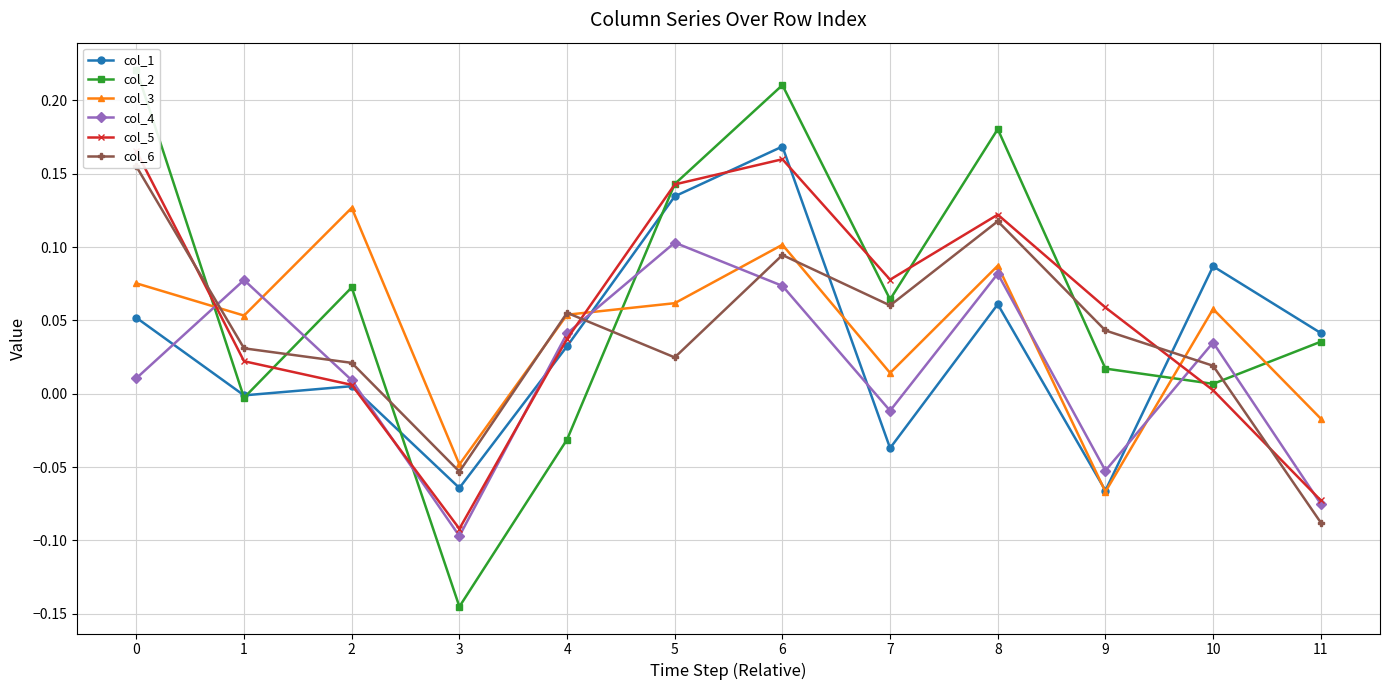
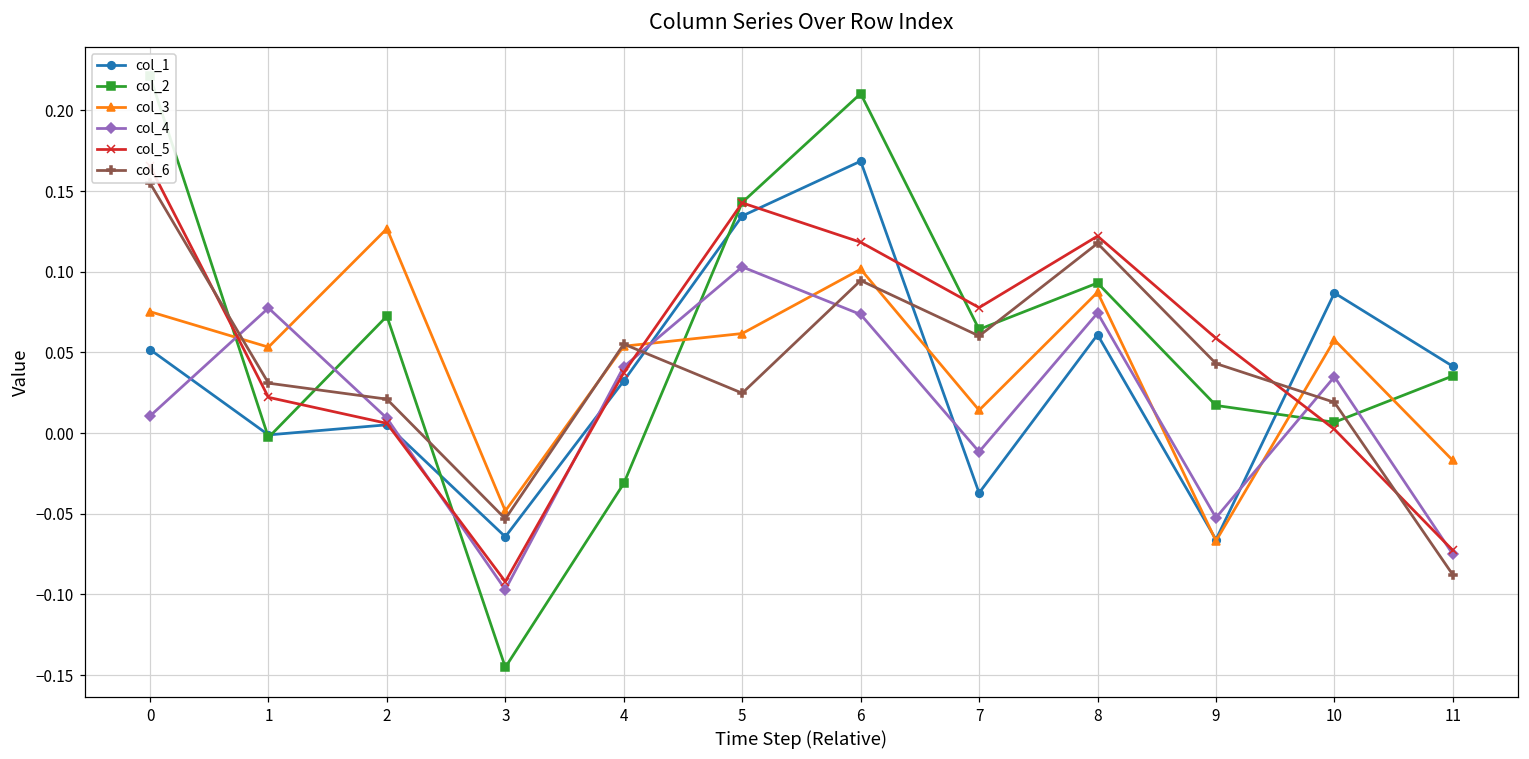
  {
    "col_1": {
      "0": 0.052,
      "3": -0.064,
      "4": 0.032,
      "5": 0.135,
      "6": 0.169,
      "7": -0.037,
      "8": 0.061,
      "10": 0.087,
      "11": 0.041
    },
    "col_2": {
      "2": 0.072,
      "3": -0.145,
      "4": -0.031,
      "6": 0.210,
      "7": 0.064,
-     "8": 0.180,
+     "8": 0.093,
      "9": 0.017,
      "10": 0.007,
      "11": 0.035
    },
    "col_3": {
      "0": 0.075,
      "1": 0.053,
      "2": 0.127,
      "3": -0.048,
      "5": 0.062,
      "6": 0.102,
      "7": 0.014,
      "8": 0.087,
      "10": 0.058,
      "11": -0.017
    },
    "col_4": {
      "0": 0.011,
      "1": 0.077,
      "2": 0.009,
      "3": -0.097,
      "4": 0.041,
      "5": 0.103,
      "6": 0.073,
      "7": -0.012,
-     "8": 0.082,
+     "8": 0.074,
      "9": -0.052,
      "10": 0.035,
      "11": -0.075
    },
    "col_5": {
      "1": 0.022,
      "3": -0.092,
      "4": 0.037,
-     "6": 0.160,
+     "6": 0.118,
      "7": 0.078,
      "8": 0.122,
      "9": 0.059,
      "10": 0.002,
      "11": -0.073
    },
    "col_6": {
      "1": 0.031,
      "2": 0.021,
      "3": -0.053,
      "5": 0.025,
      "6": 0.095,
      "7": 0.060,
      "8": 0.118,
      "9": 0.043,
      "10": 0.019,
      "11": -0.088
    }
  }
